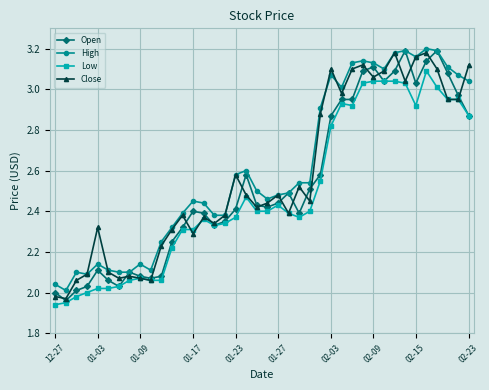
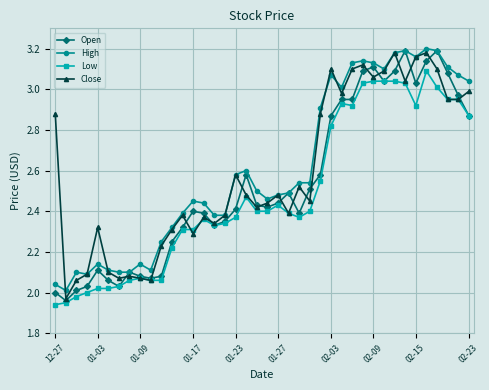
  {
    "Close": {
-     "12-27": 1.98,
+     "12-27": 2.88,
      "01-03": 2.32,
      "01-17": 2.29,
      "02-03": 3.10,
      "02-09": 3.06,
-     "02-23": 3.12
+     "02-23": 2.99
    }
  }
